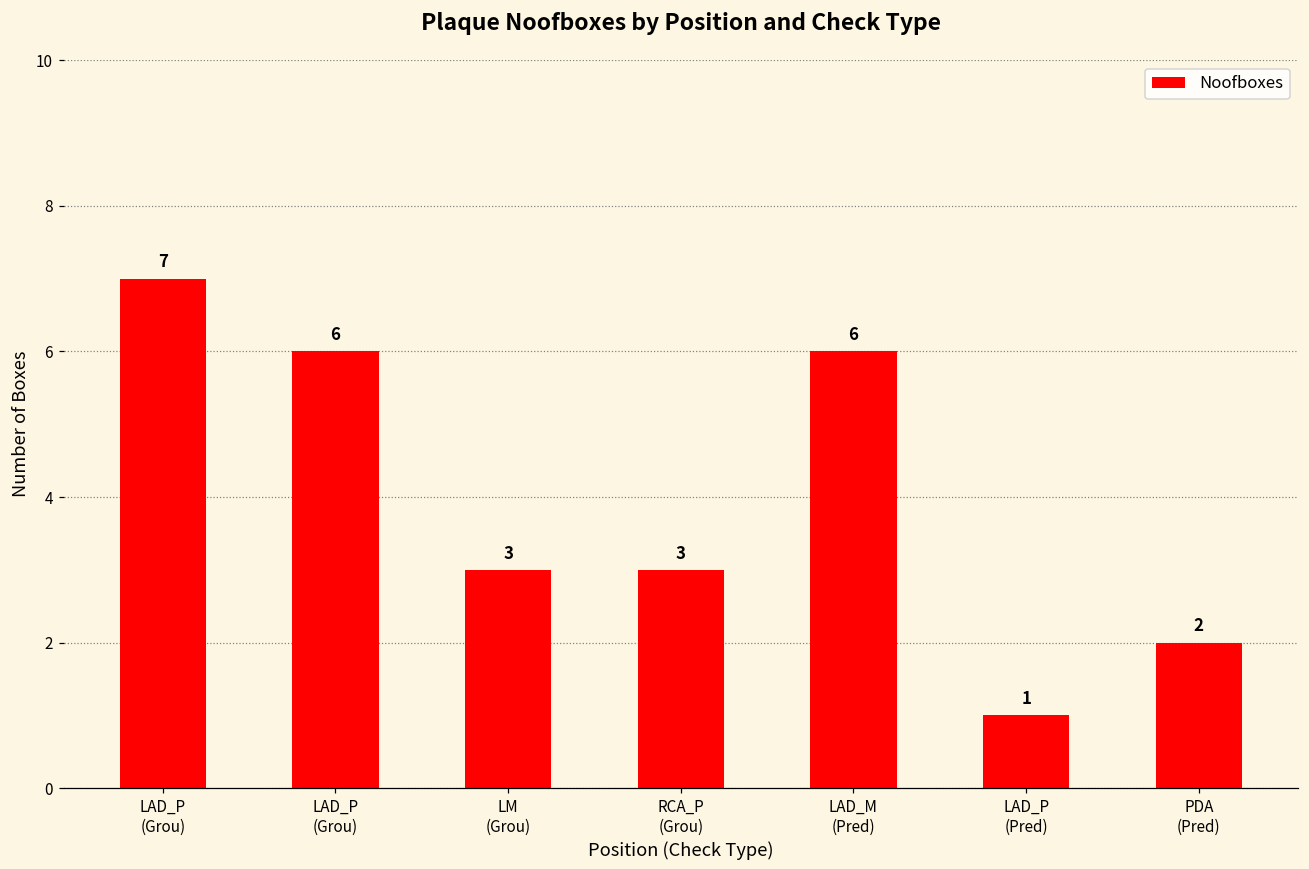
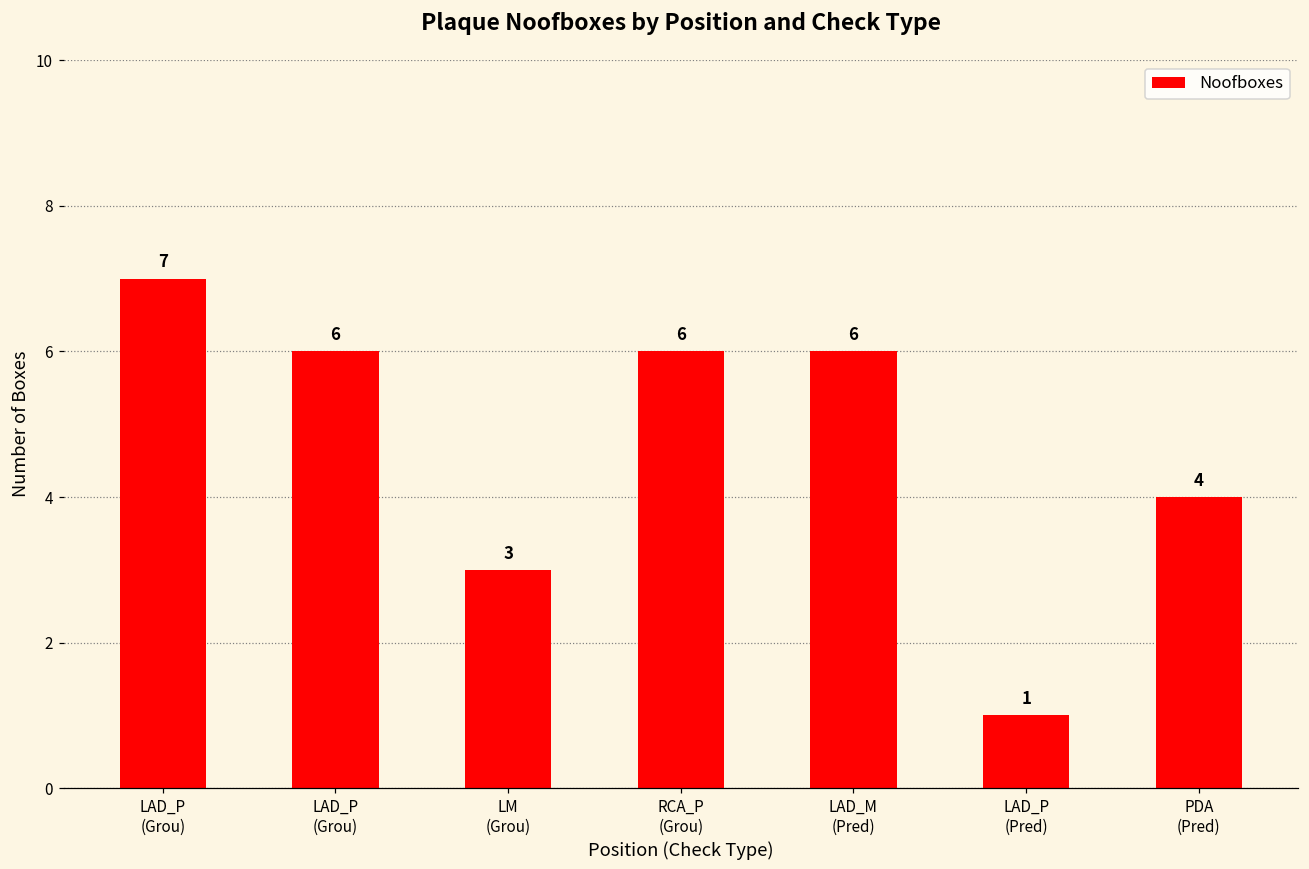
  {
    "LM (Grou)": 3,
-   "RCA_P (Grou)": 3,
+   "RCA_P (Grou)": 6,
    "LAD_M (Pred)": 6,
    "LAD_P (Pred)": 1,
-   "PDA (Pred)": 2
+   "PDA (Pred)": 4
  }
